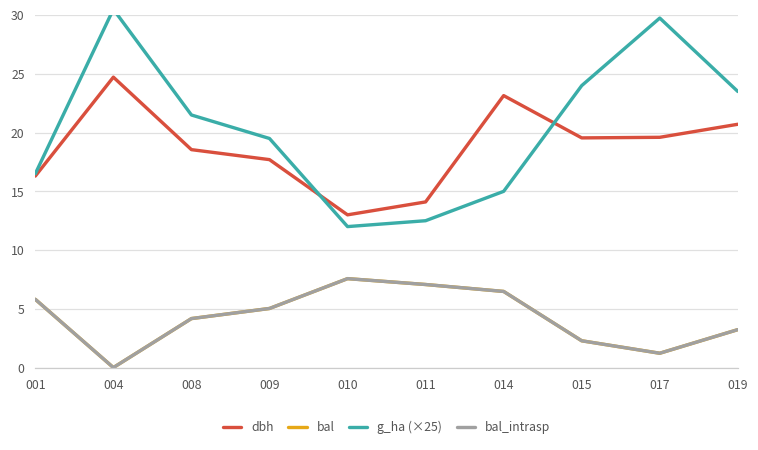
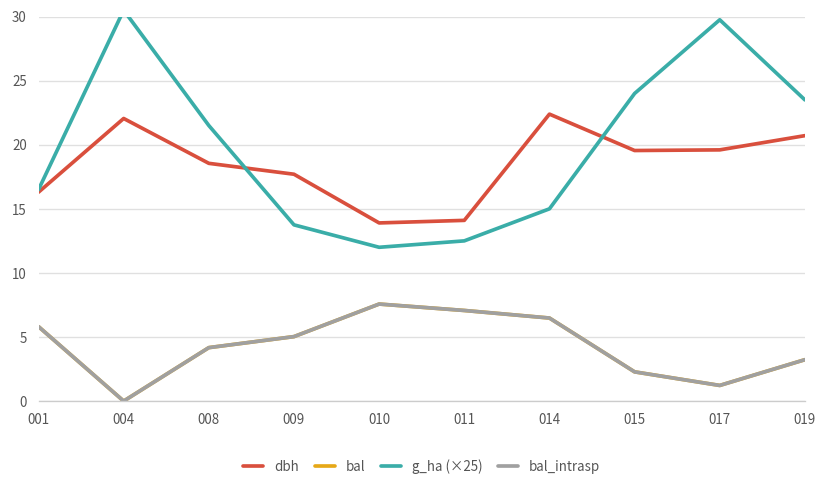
  {
    "dbh": {
-     "004": 24.7,
+     "004": 22.1,
      "008": 18.6,
      "009": 17.7,
-     "010": 13.0,
+     "010": 13.9,
      "011": 14.1,
-     "014": 23.2,
+     "014": 22.4,
      "015": 19.6,
      "017": 19.6,
      "019": 20.7
    },
    "bal_intrasp": {
      "001": 5.8,
      "004": 0.0,
      "008": 4.2,
      "009": 5.0,
      "010": 7.6,
      "011": 7.1,
      "014": 6.5,
      "015": 2.3,
      "017": 1.2,
      "019": 3.2
    },
    "g_ha (×25)": {
      "008": 21.5,
-     "009": 19.5,
+     "009": 13.8,
      "010": 12.0,
      "011": 12.5,
      "014": 15.0,
      "015": 24.0,
      "017": 29.8,
      "019": 23.5
    }
  }
